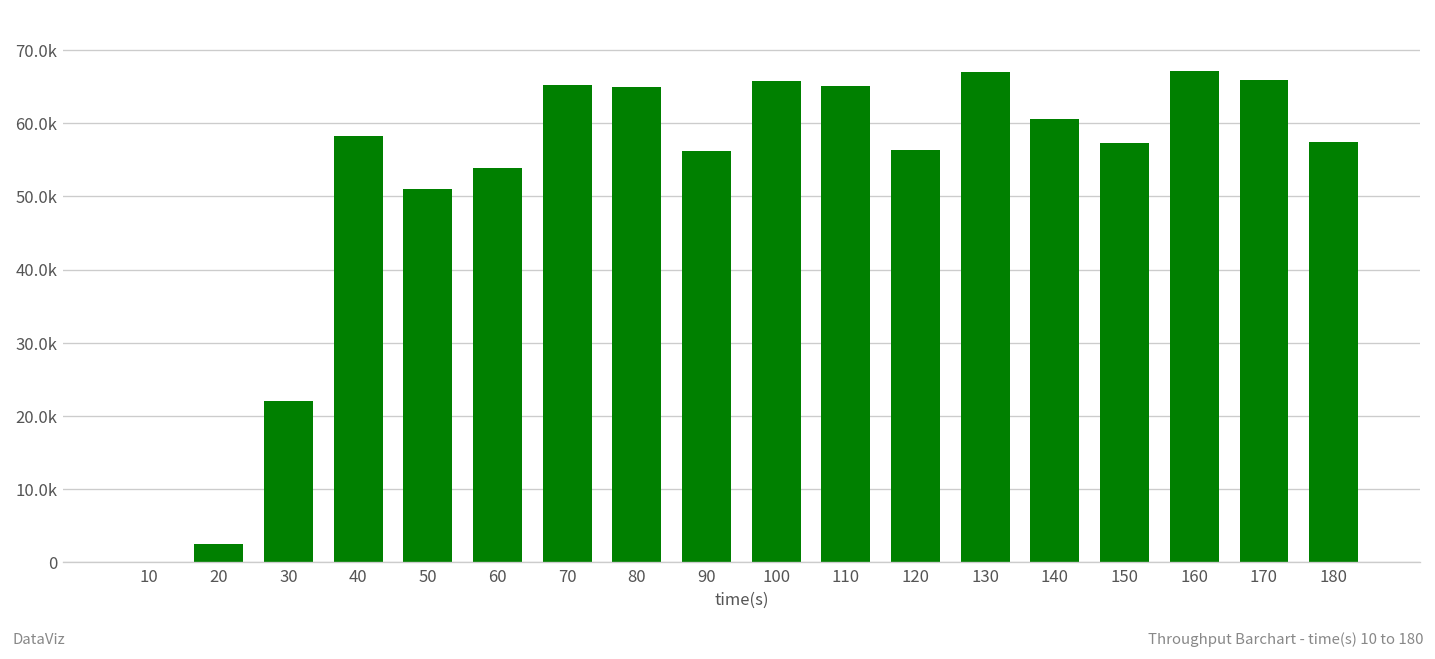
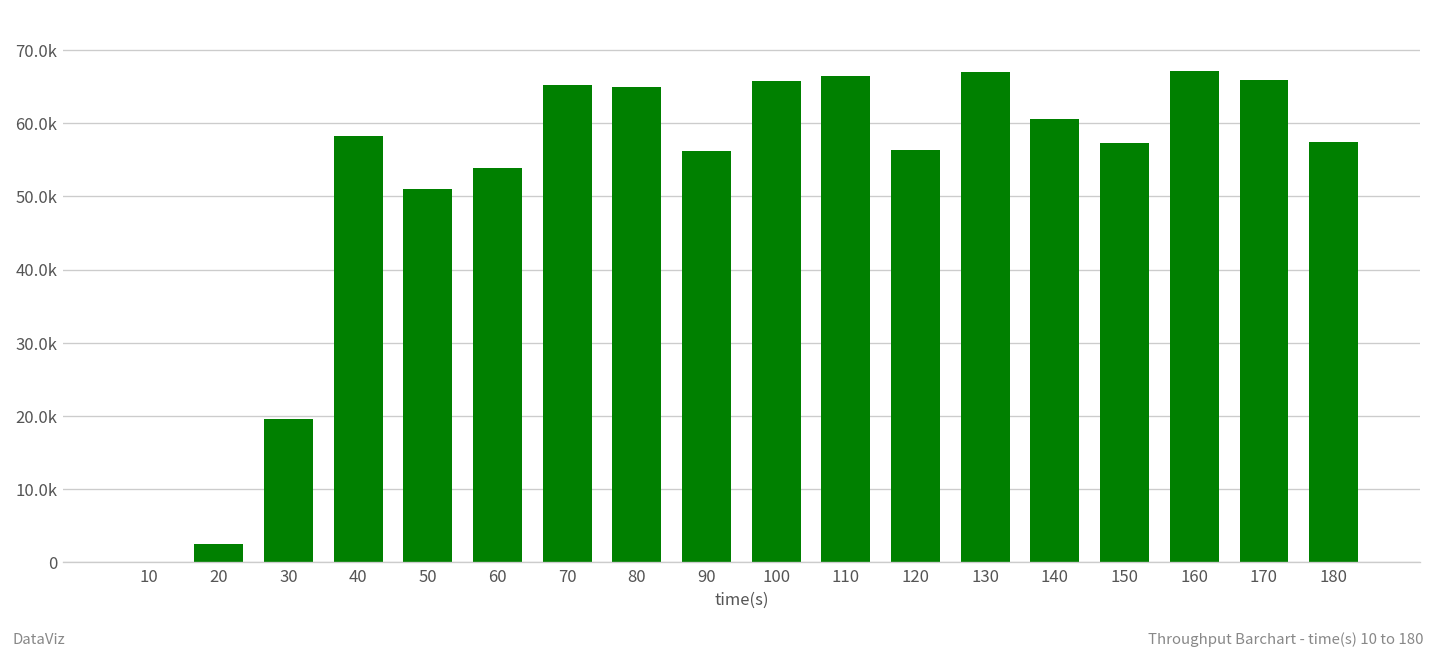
  {
    "10": 0,
    "20": 3000,
-   "30": 22000,
+   "30": 20000,
    "40": 58000,
    "50": 51000,
    "60": 54000,
    "70": 65000,
    "80": 65000,
    "90": 56000,
    "100": 66000,
-   "110": 65000,
+   "110": 66000,
    "120": 56000,
    "130": 67000,
    "140": 61000,
    "150": 57000,
    "160": 67000,
    "170": 66000,
    "180": 57000
  }
